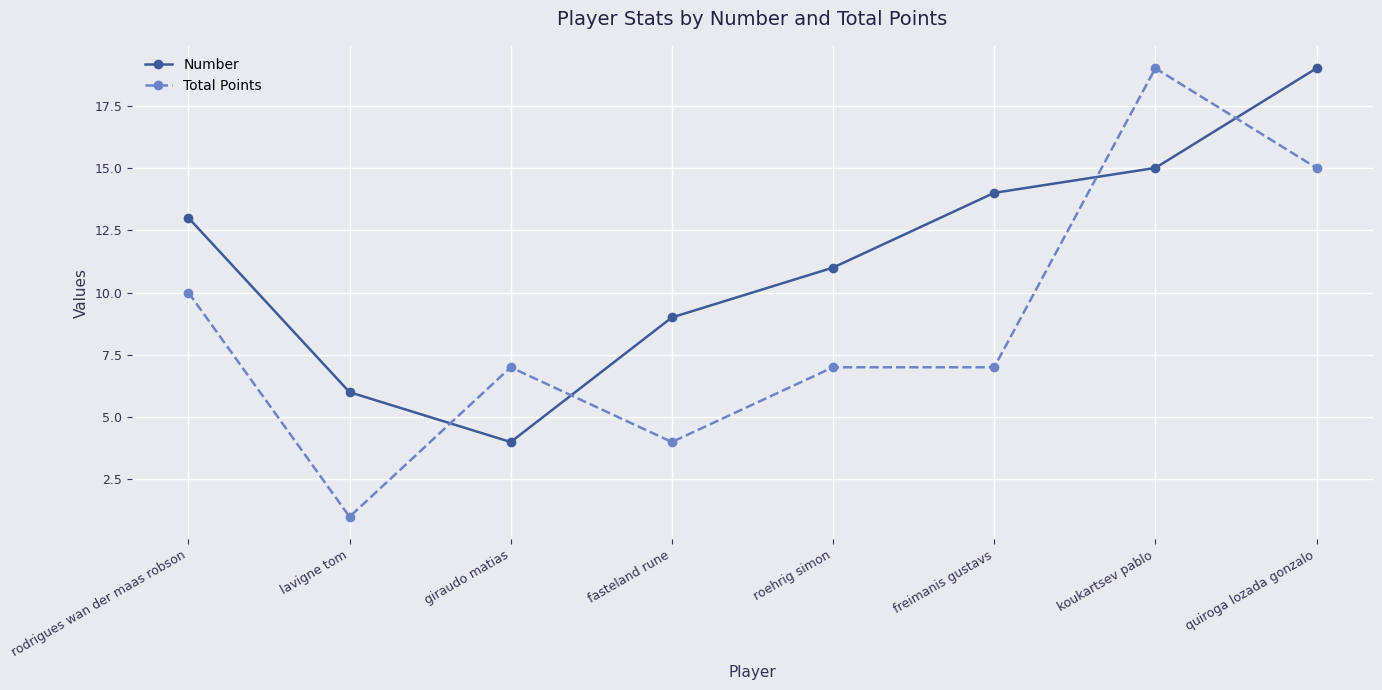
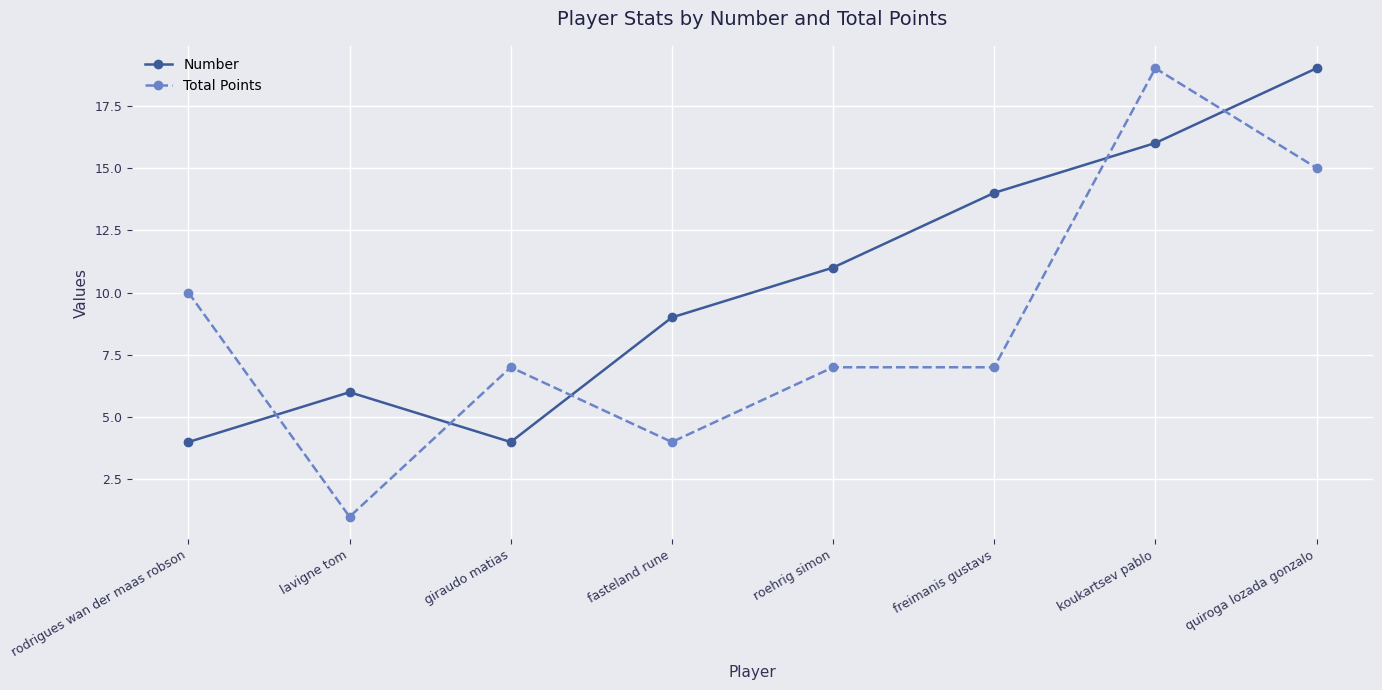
  {
    "Number": {
-     "rodrigues wan der maas robson": 13,
+     "rodrigues wan der maas robson": 4,
      "lavigne tom": 6,
      "giraudo matias": 4,
      "fasteland rune": 9,
      "roehrig simon": 11,
      "freimanis gustavs": 14,
-     "koukartsev pablo": 15,
+     "koukartsev pablo": 16,
      "quiroga lozada gonzalo": 19
    },
    "Total Points": {
      "rodrigues wan der maas robson": 10,
      "lavigne tom": 1,
      "giraudo matias": 7,
      "fasteland rune": 4,
      "roehrig simon": 7,
      "freimanis gustavs": 7,
      "koukartsev pablo": 19,
      "quiroga lozada gonzalo": 15
    }
  }
